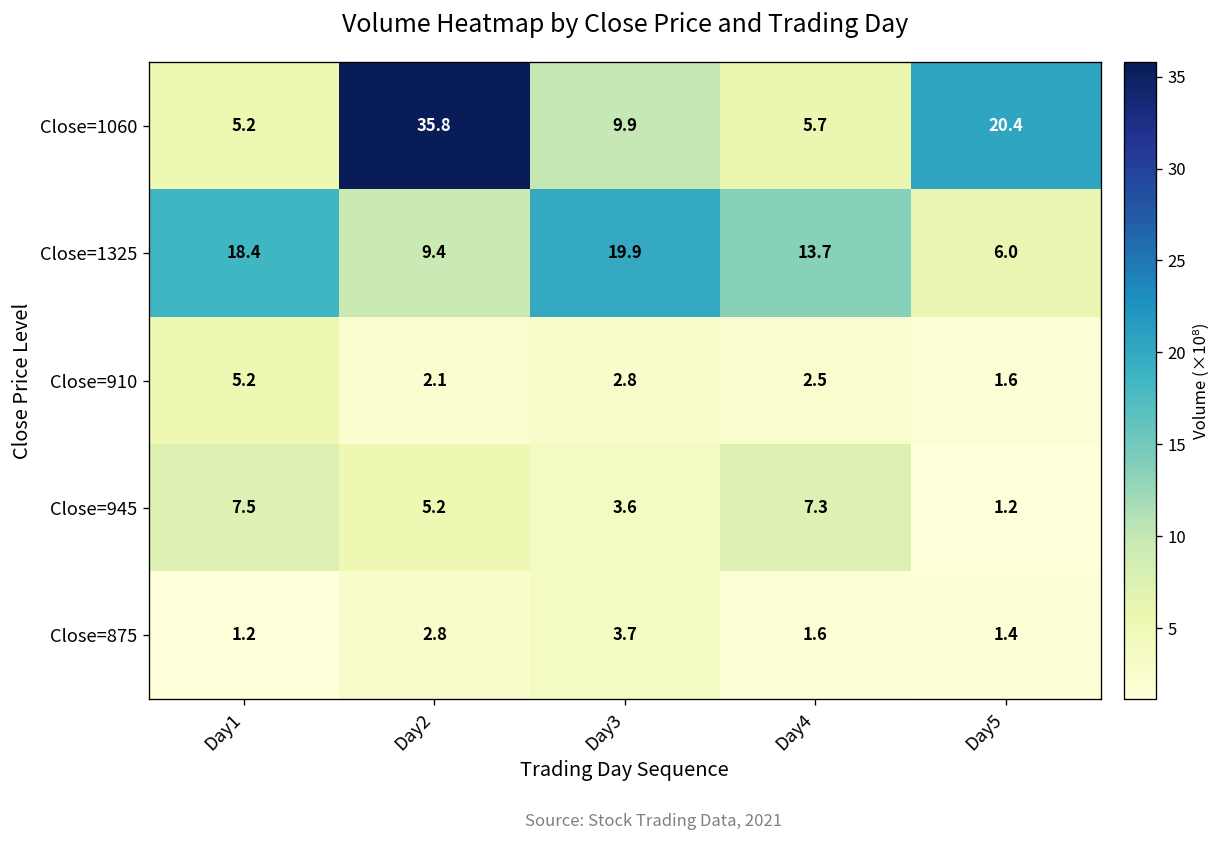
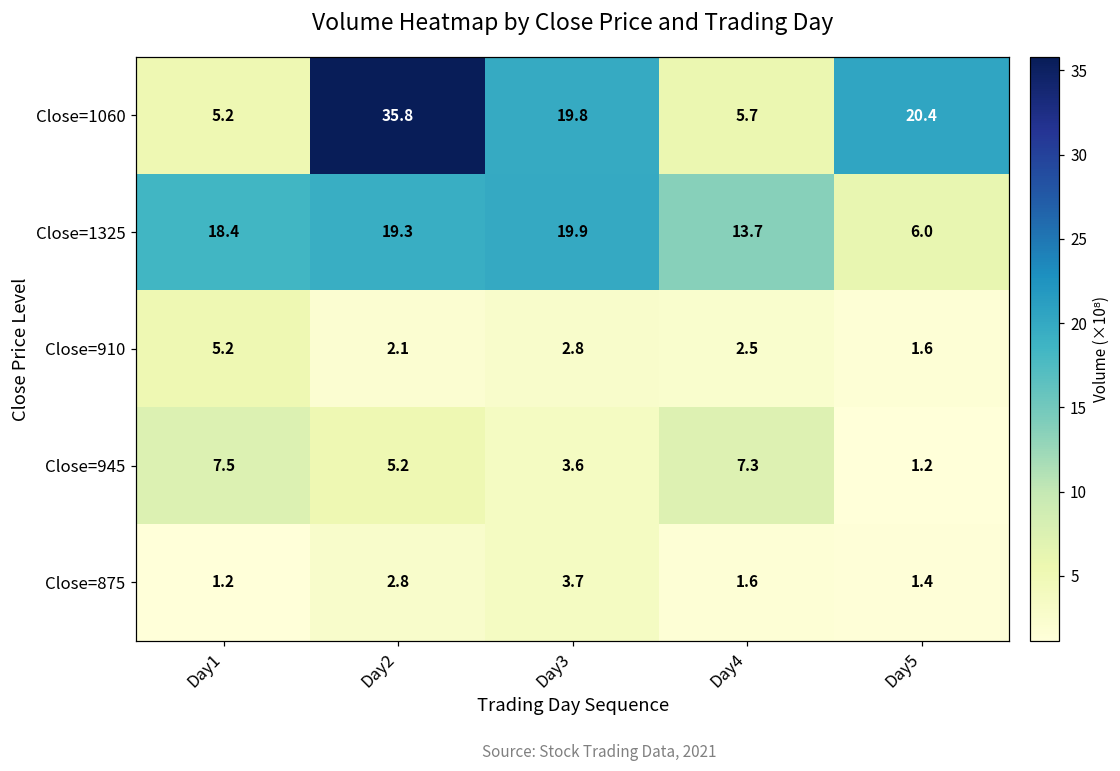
  {
    "Close=1060": {
      "Day1": 5.2,
      "Day2": 35.8,
-     "Day3": 9.9,
+     "Day3": 19.8,
      "Day4": 5.7,
      "Day5": 20.4
    },
    "Close=1325": {
      "Day1": 18.4,
-     "Day2": 9.4,
+     "Day2": 19.3,
      "Day3": 19.9,
      "Day4": 13.7,
      "Day5": 6.0
    },
    "Close=910": {
      "Day1": 5.2,
      "Day2": 2.1,
      "Day3": 2.8,
      "Day4": 2.5,
      "Day5": 1.6
    },
    "Close=945": {
      "Day1": 7.5,
      "Day2": 5.2,
      "Day3": 3.6,
      "Day4": 7.3,
      "Day5": 1.2
    },
    "Close=875": {
      "Day1": 1.2,
      "Day2": 2.8,
      "Day3": 3.7,
      "Day4": 1.6,
      "Day5": 1.4
    }
  }
